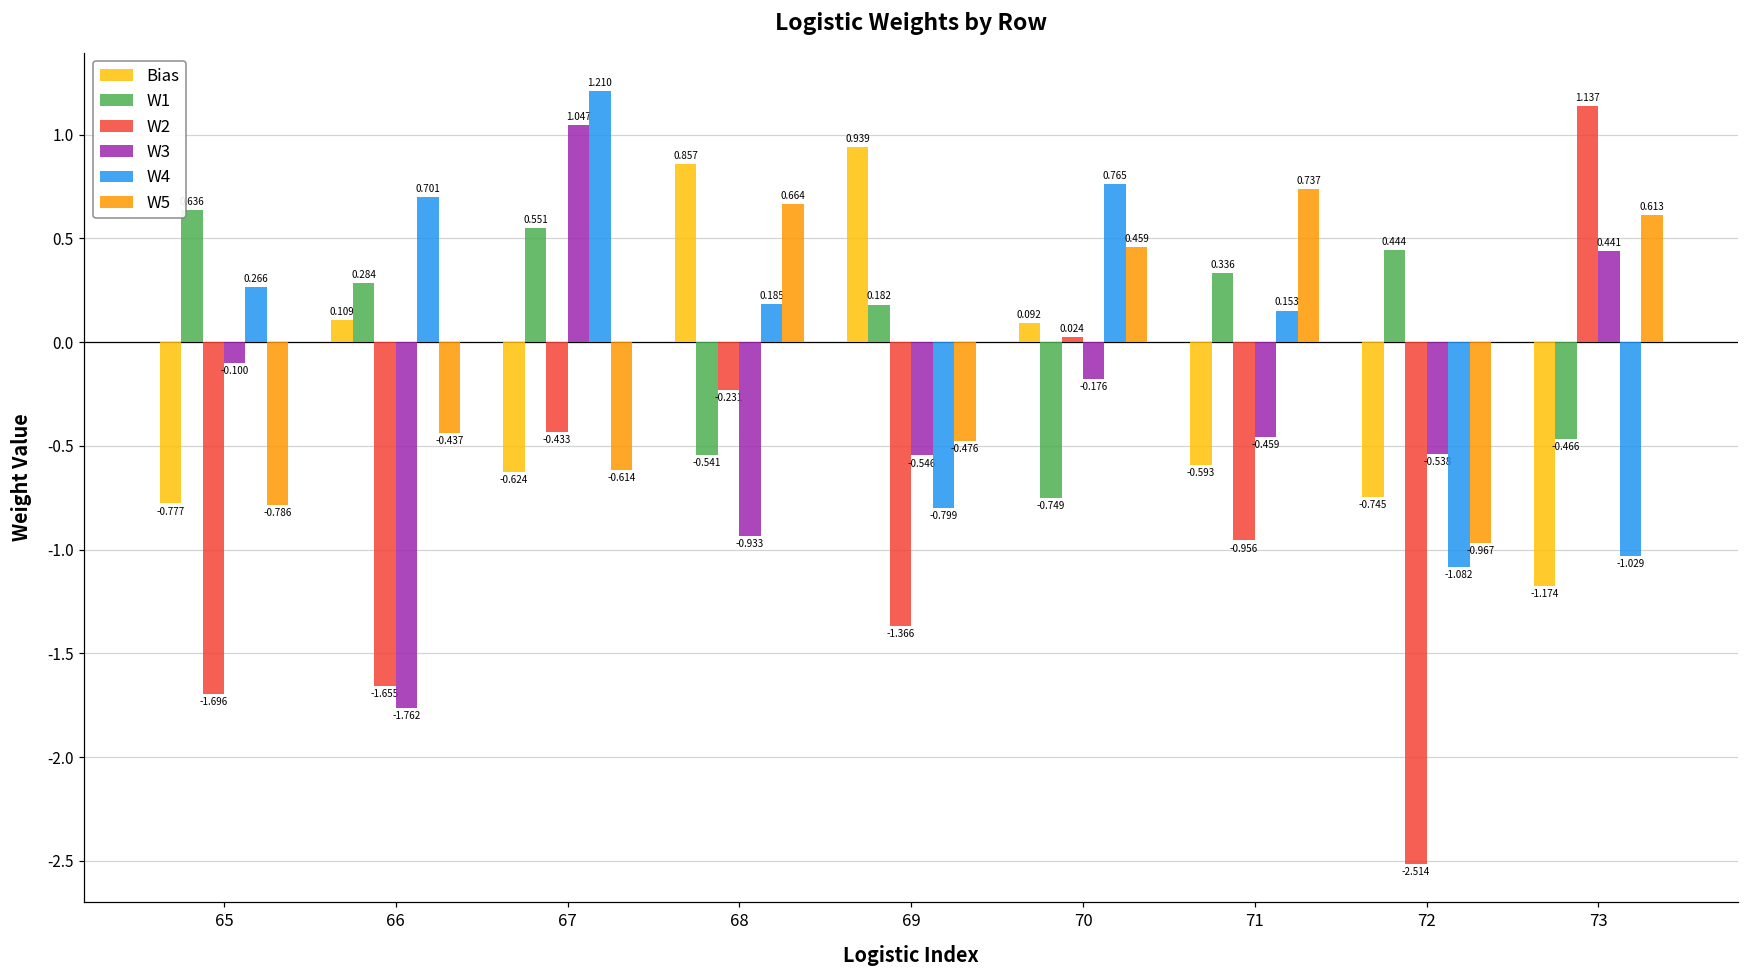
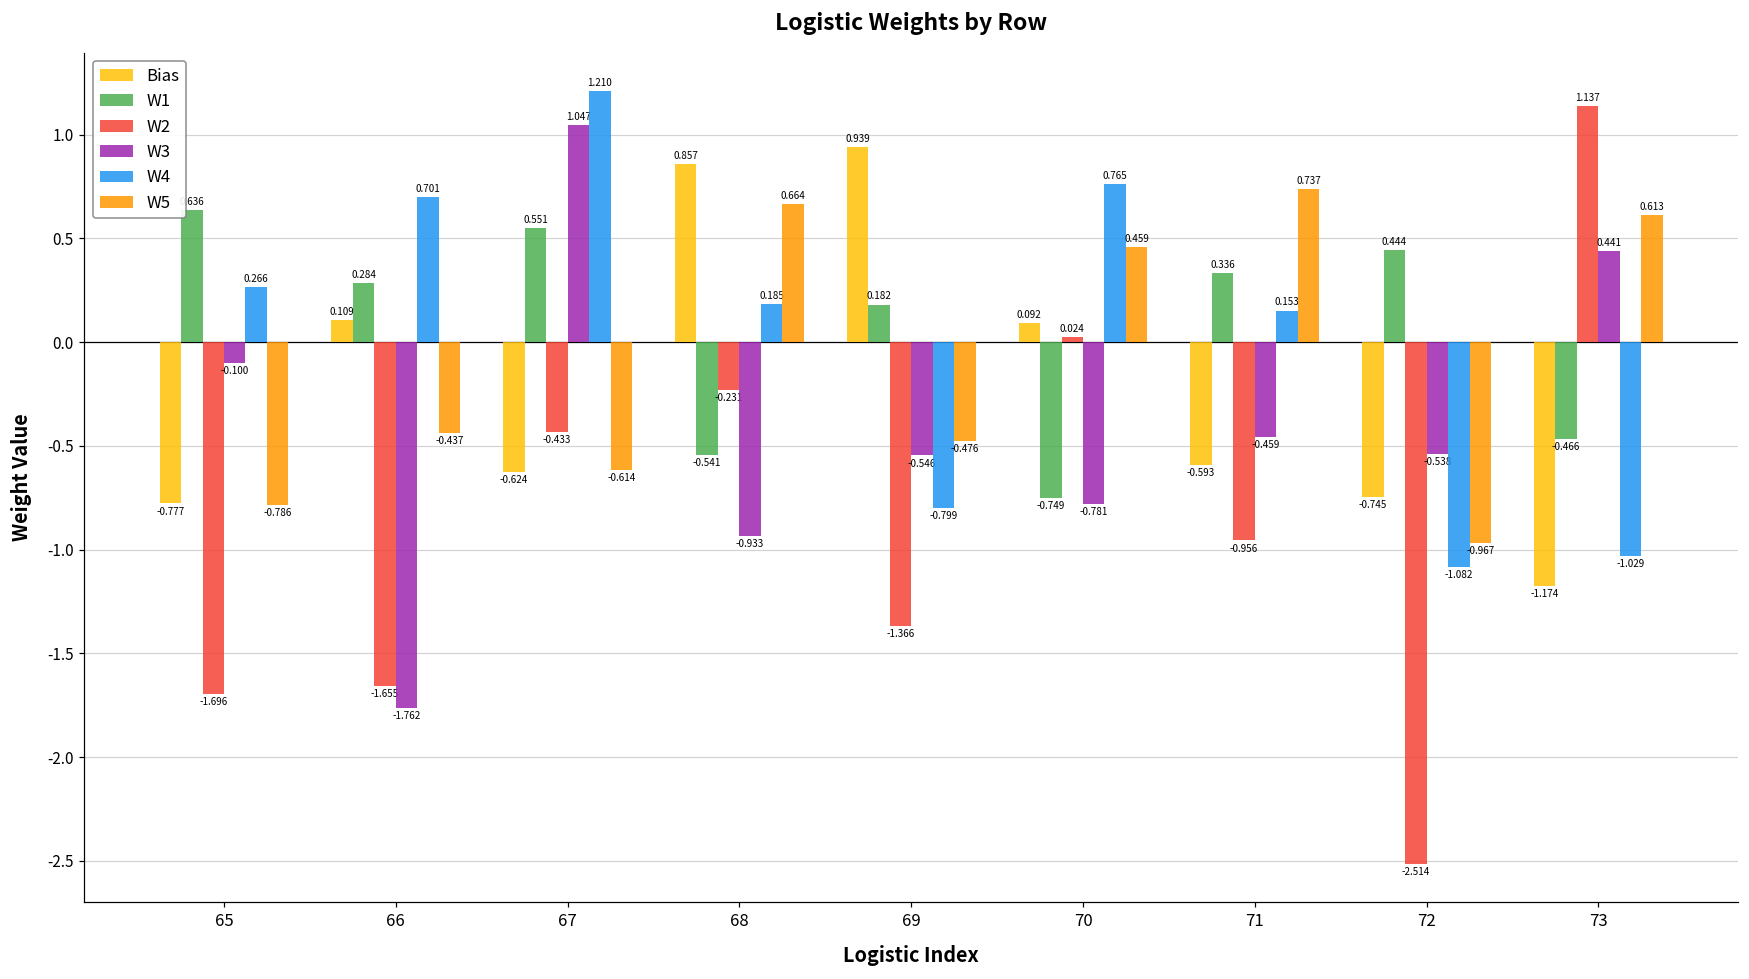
  {
    "W1": {
      "66": 0.284,
      "67": 0.551,
      "68": -0.541,
      "69": 0.182,
      "70": -0.749,
      "71": 0.336,
      "72": 0.444,
      "73": -0.466
    },
    "W2": {
      "65": -1.696,
      "66": -1.655,
      "67": -0.433,
      "68": -0.231,
      "69": -1.366,
      "70": 0.024,
      "71": -0.956,
      "72": -2.514,
      "73": 1.137
    },
    "W3": {
      "65": -0.100,
      "66": -1.762,
      "67": 1.047,
      "68": -0.933,
      "69": -0.546,
-     "70": -0.176,
+     "70": -0.781,
      "71": -0.459,
      "72": -0.538,
      "73": 0.441
    },
    "W4": {
      "65": 0.266,
      "66": 0.701,
      "67": 1.210,
      "68": 0.185,
      "69": -0.799,
      "70": 0.765,
      "71": 0.153,
      "72": -1.082,
      "73": -1.029
    }
  }
